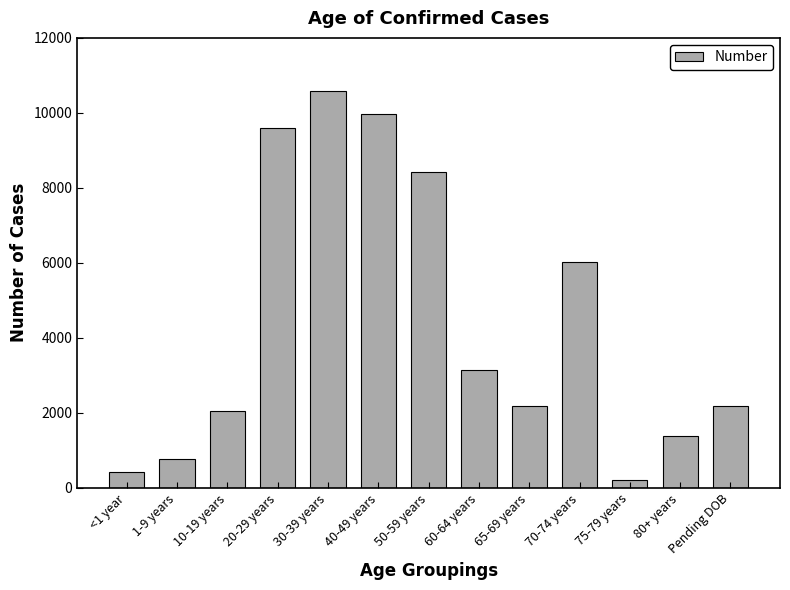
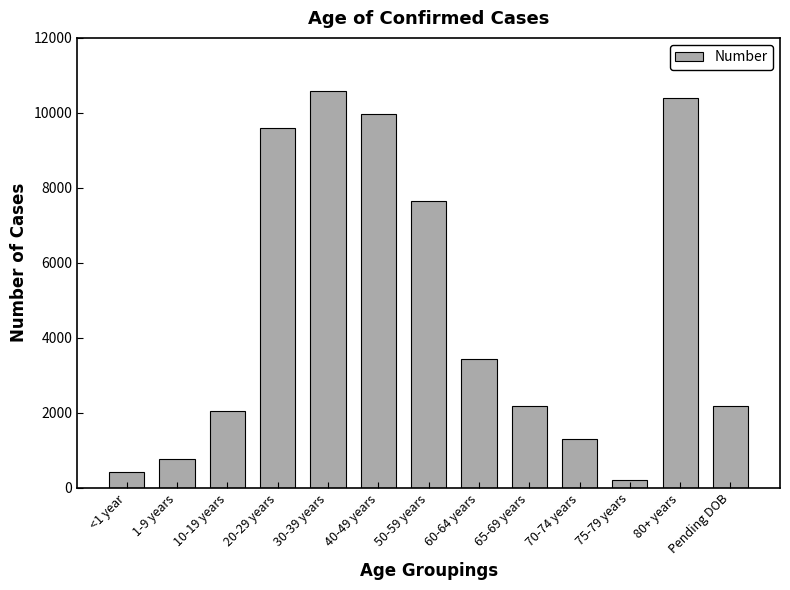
  {
    "<1 year": 400,
    "1-9 years": 800,
    "10-19 years": 2000,
    "20-29 years": 9600,
    "30-39 years": 10600,
    "40-49 years": 10000,
-   "50-59 years": 8400,
-   "60-64 years": 3200,
+   "50-59 years": 7600,
+   "60-64 years": 3400,
    "65-69 years": 2200,
-   "70-74 years": 6000,
+   "70-74 years": 1300,
    "75-79 years": 200,
-   "80+ years": 1400,
+   "80+ years": 10400,
    "Pending DOB": 2200
  }
